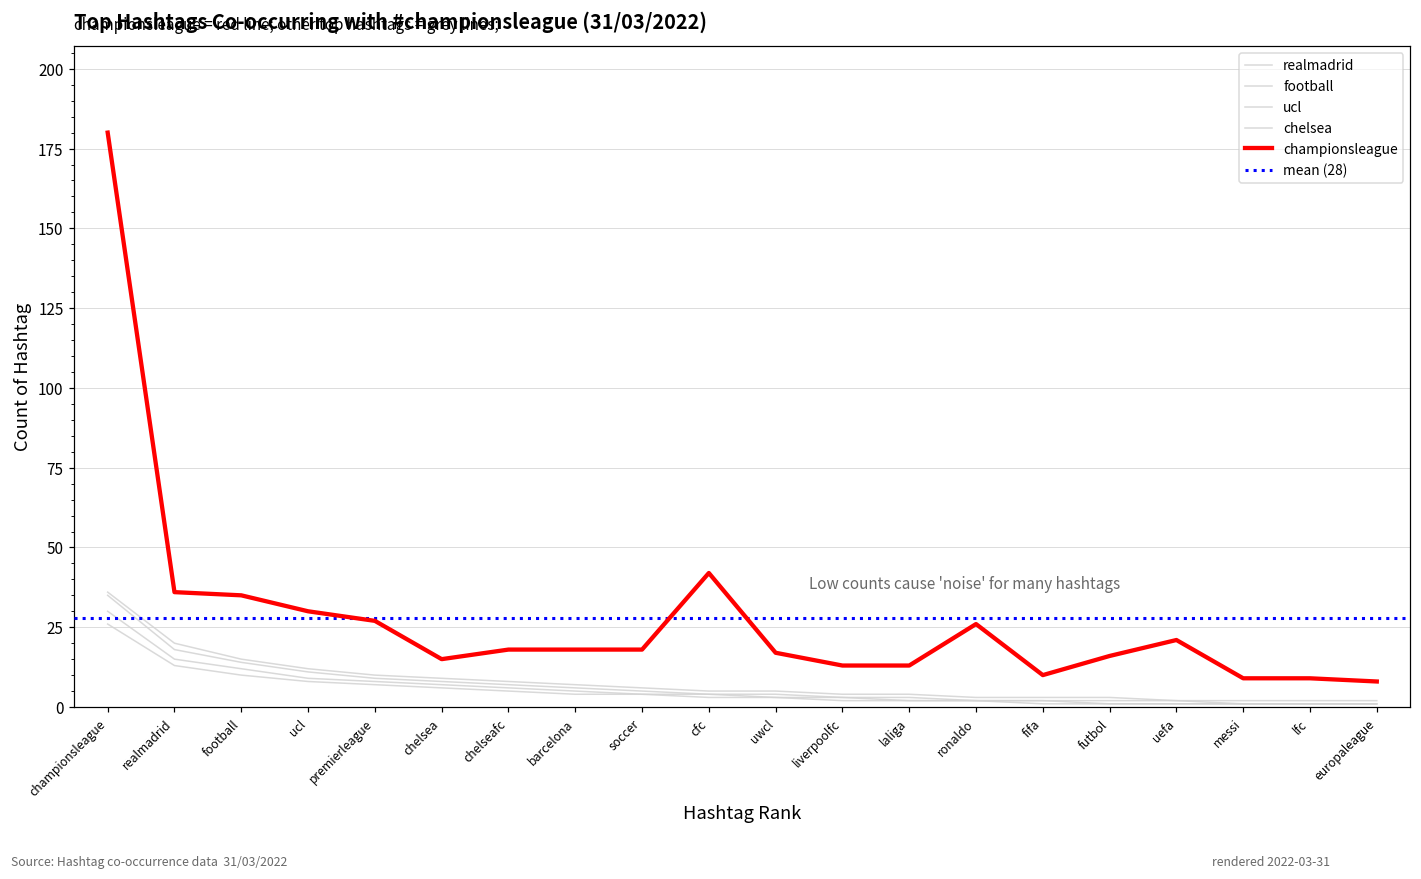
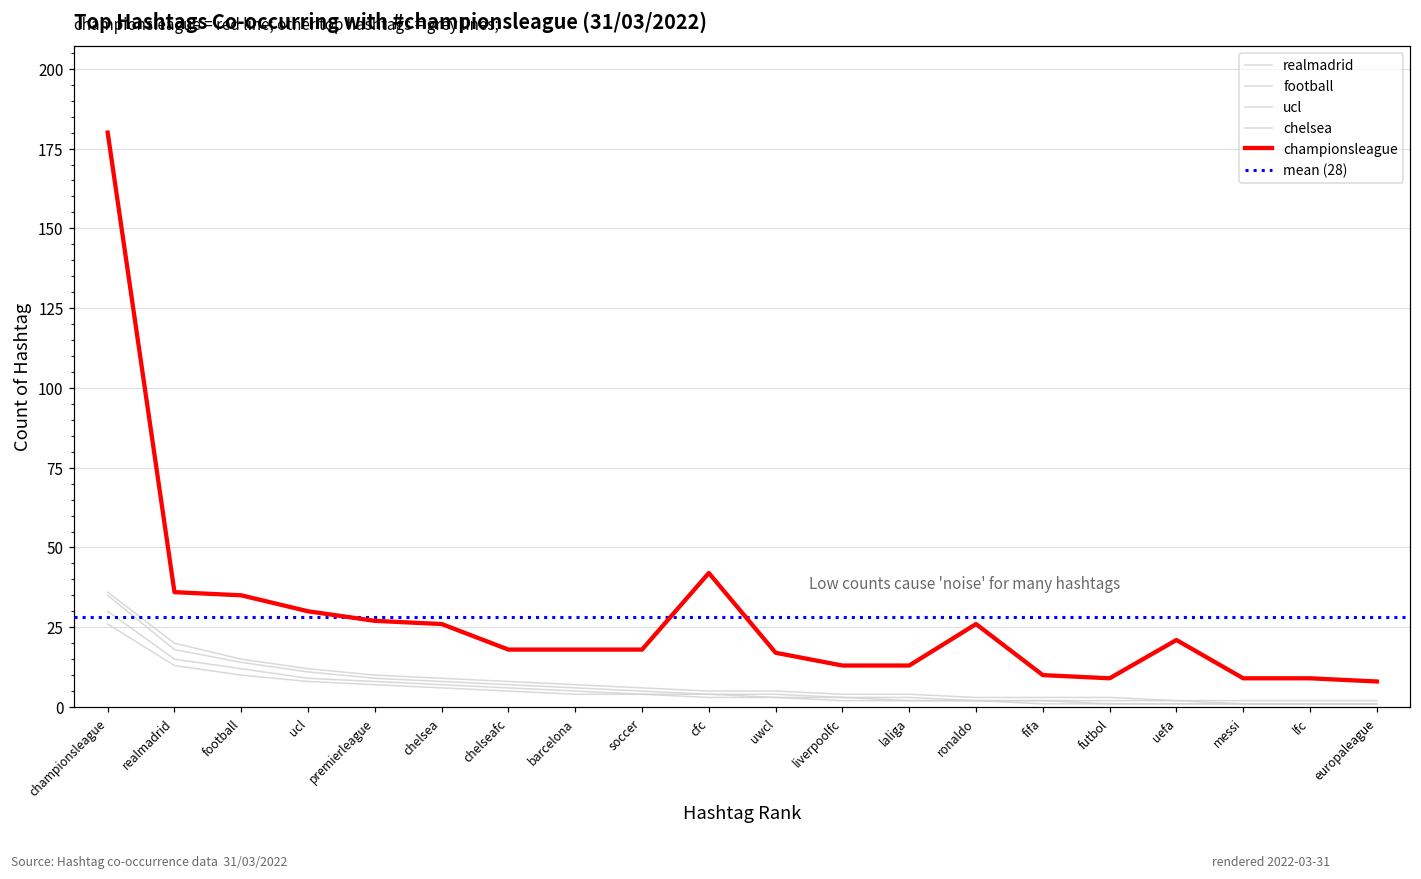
  {
    "championsleague": {
      "championsleague": 180,
      "realmadrid": 36,
      "football": 35,
      "ucl": 30,
      "premierleague": 27,
-     "chelsea": 15,
+     "chelsea": 26,
      "chelseafc": 18,
      "barcelona": 18,
      "soccer": 18,
      "cfc": 42,
      "uwcl": 17,
      "liverpoolfc": 13,
      "laliga": 13,
      "ronaldo": 26,
      "fifa": 10,
-     "futbol": 16,
+     "futbol": 9,
      "uefa": 21,
      "messi": 9,
      "lfc": 9,
      "europaleague": 8
    }
  }
